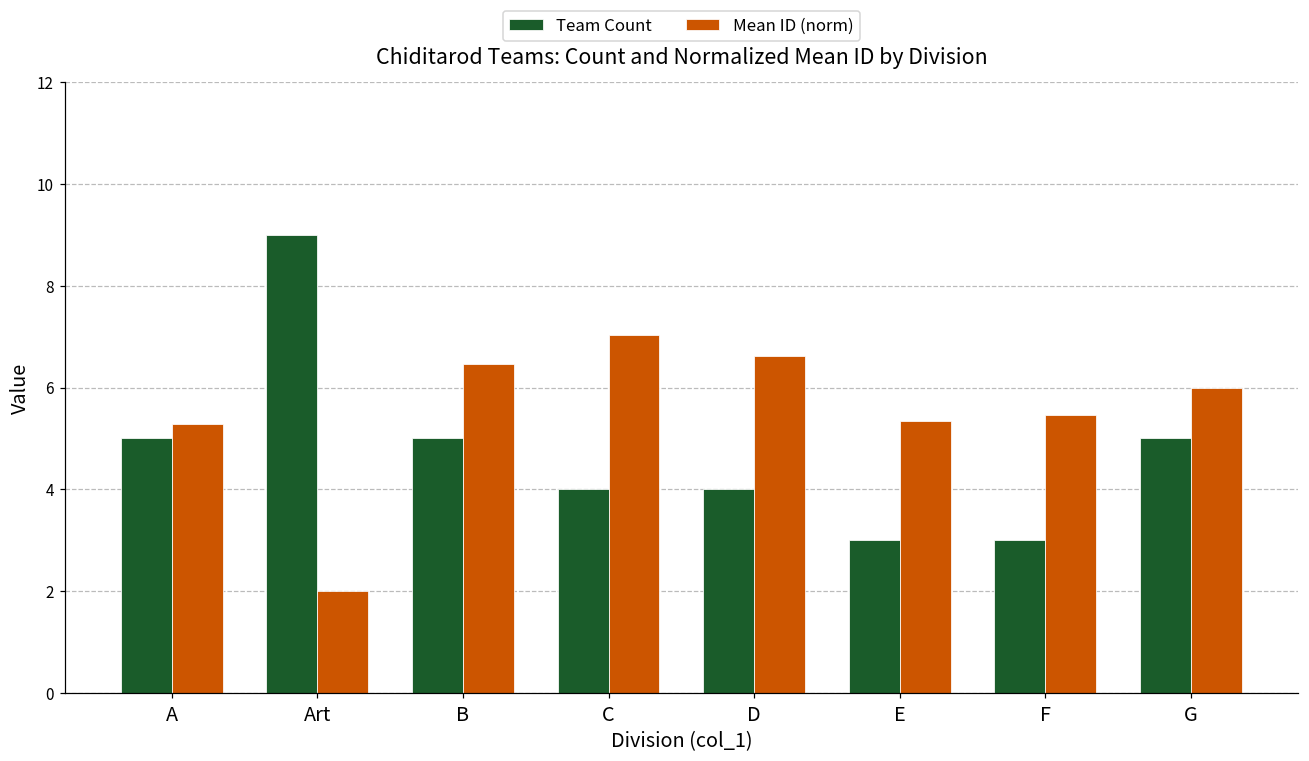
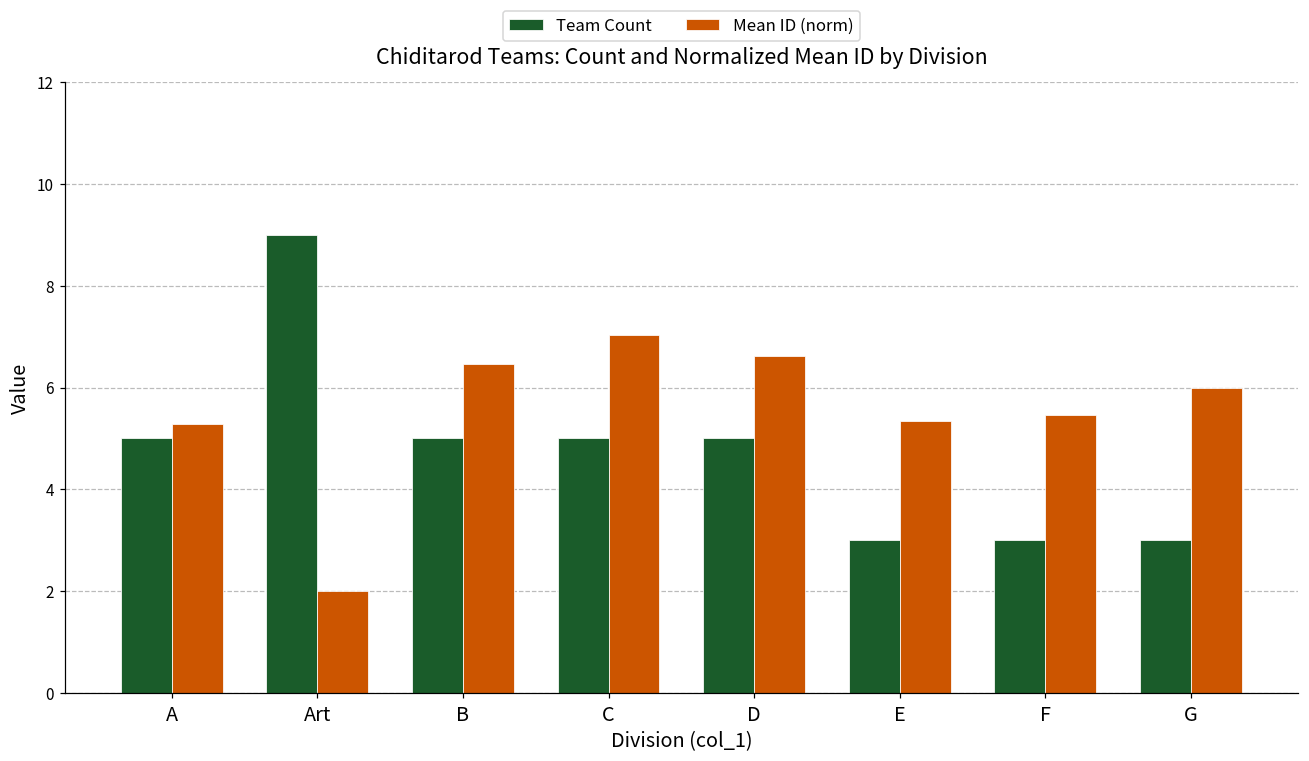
  {
    "Team Count": {
      "A": 5,
      "Art": 9,
      "B": 5,
-     "C": 4,
-     "D": 4,
+     "C": 5,
+     "D": 5,
      "E": 3,
      "F": 3,
-     "G": 5
+     "G": 3
    },
    "Mean ID (norm)": {
      "A": 5.3,
      "Art": 2,
      "B": 6.5,
      "C": 7,
      "D": 6.6,
      "E": 5.3,
      "F": 5.5,
      "G": 6
    }
  }
